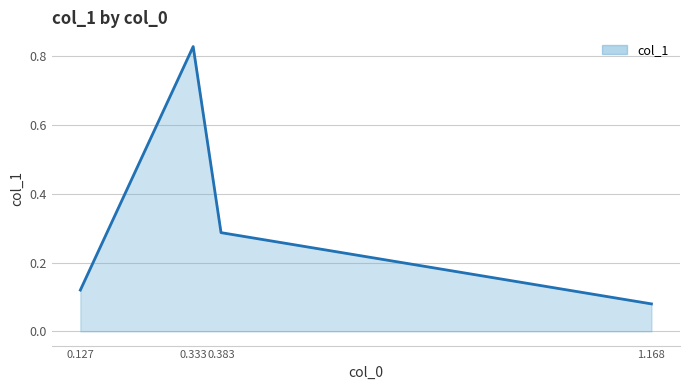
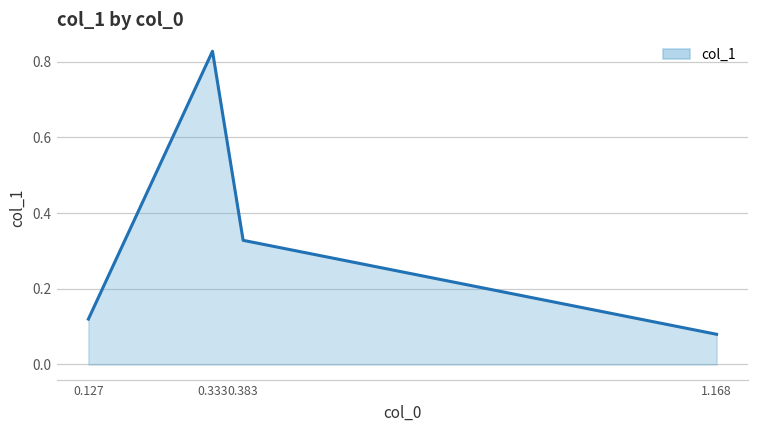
  {
    "0.127": 0.12,
    "0.333": 0.83,
-   "0.383": 0.29,
+   "0.383": 0.33,
    "1.168": 0.08
  }
